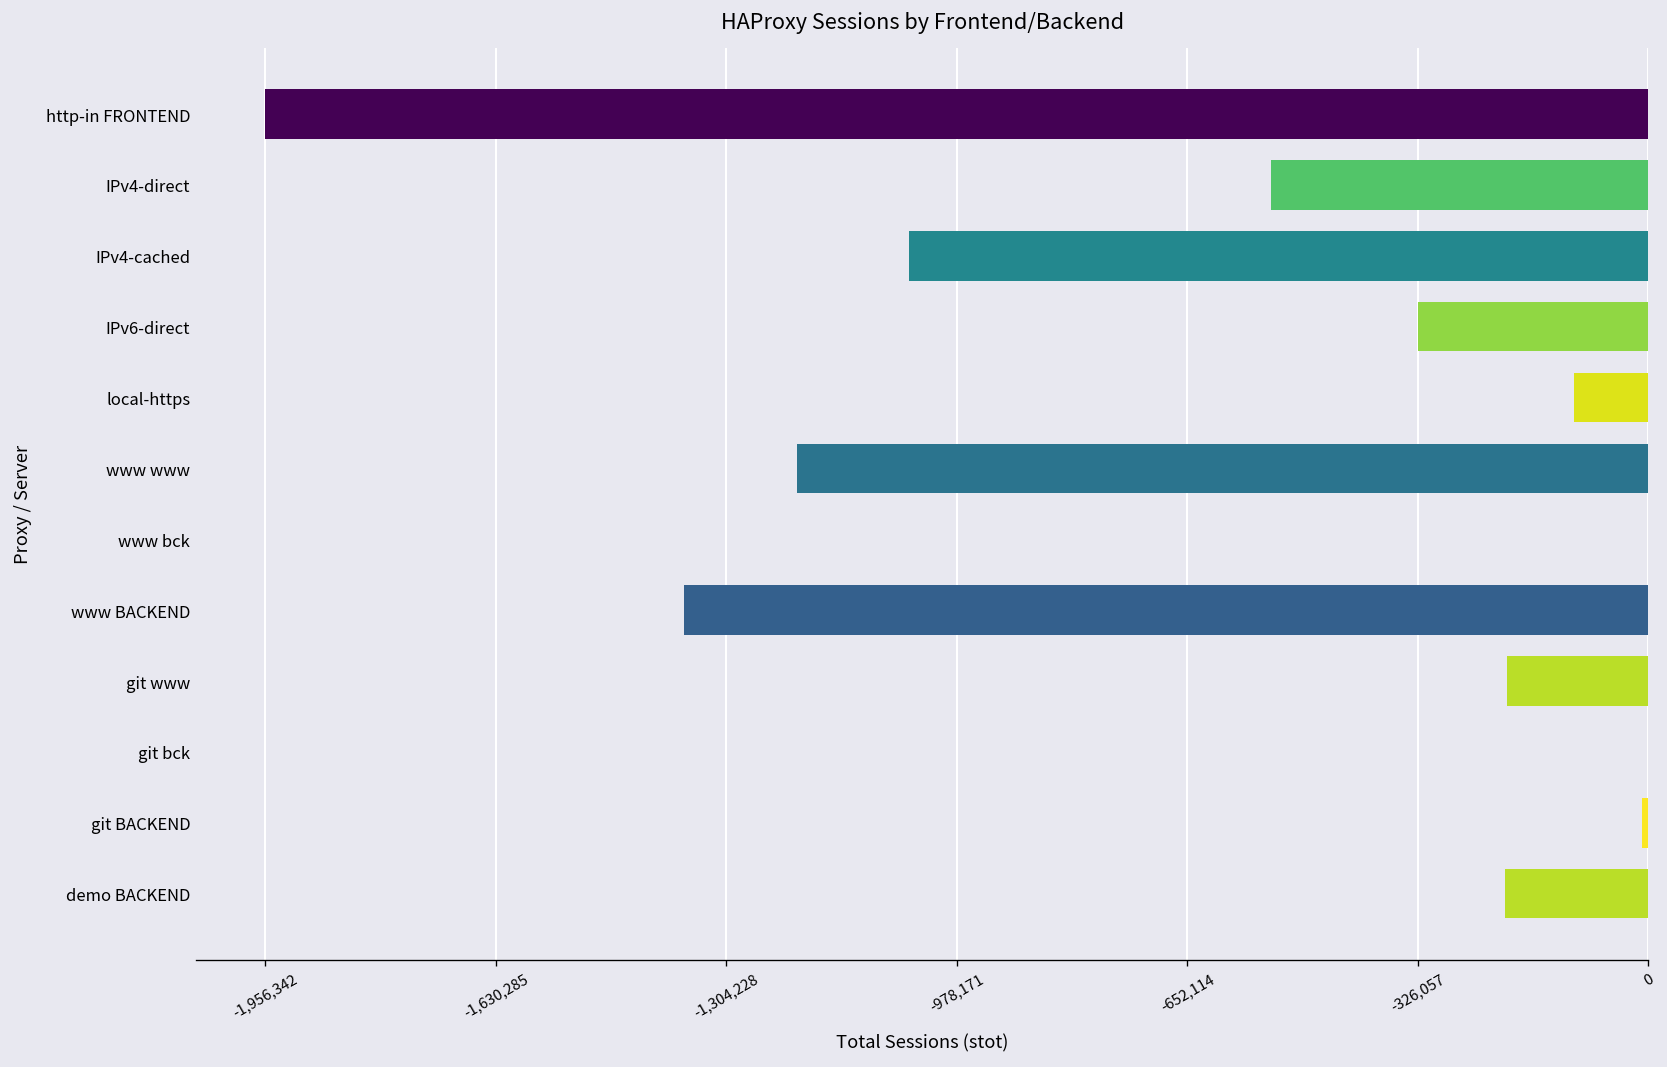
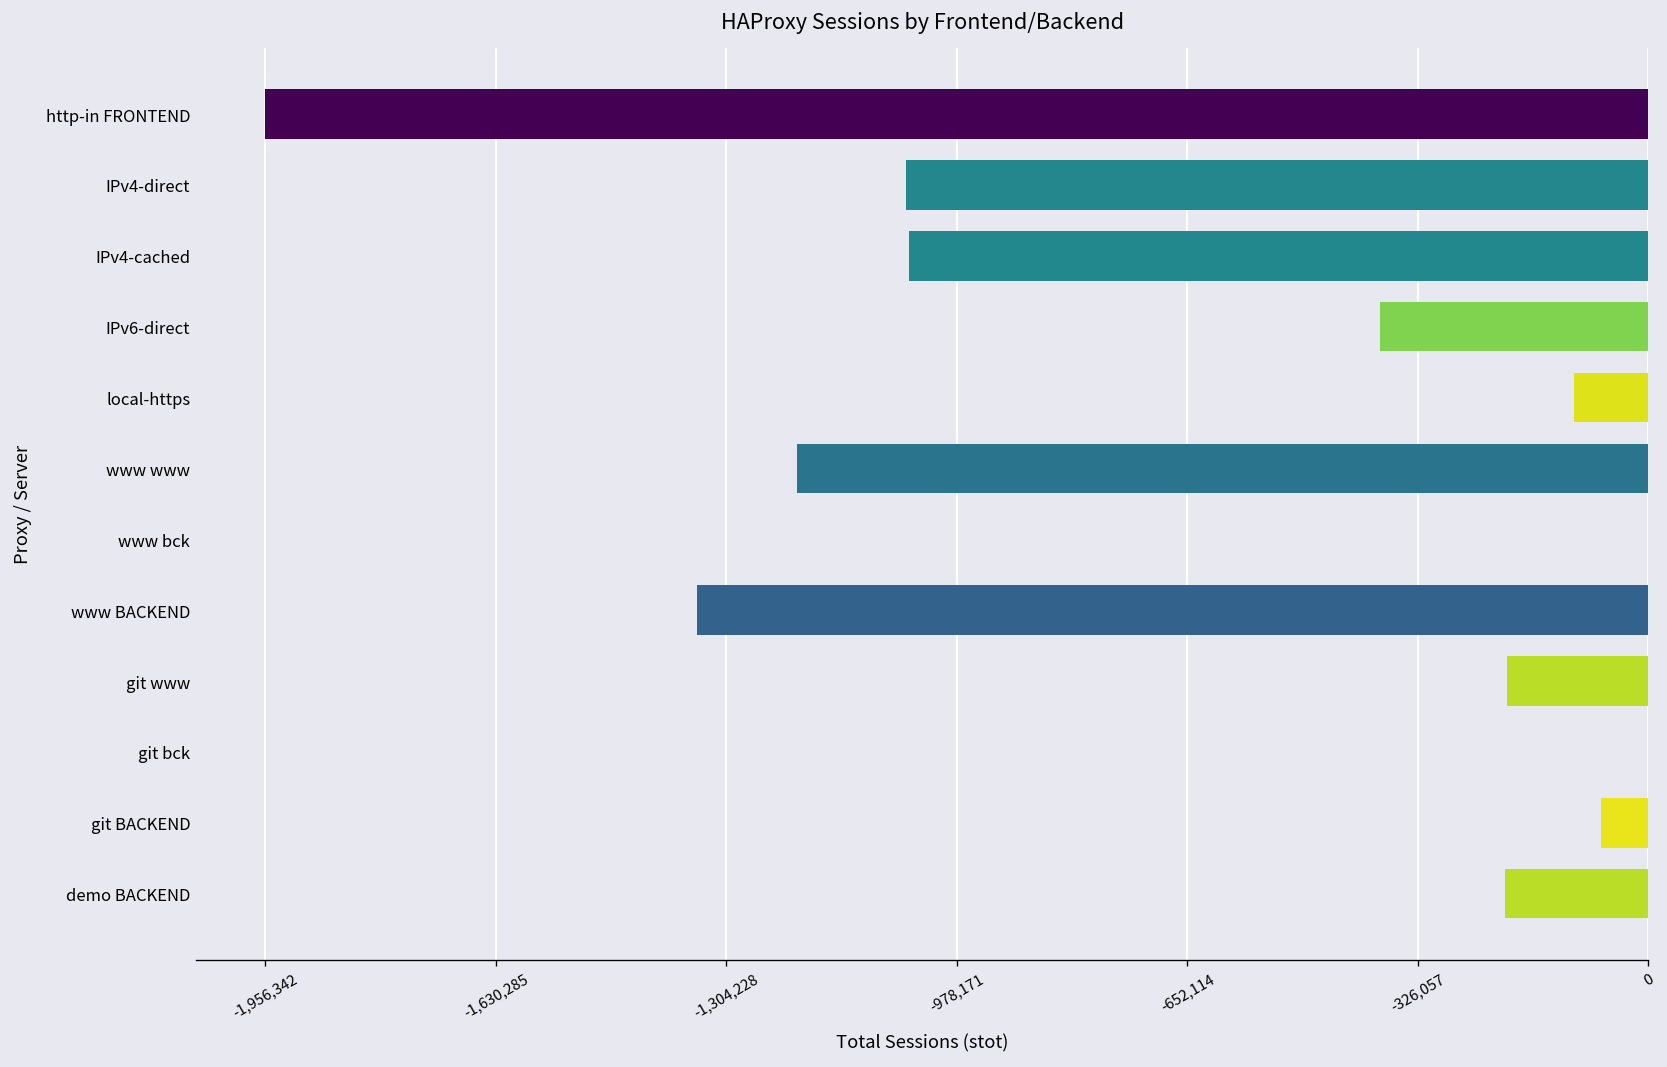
  {
    "http-in FRONTEND": "-1,960,000",
-   "IPv4-direct": "-530,000",
+   "IPv4-direct": "-1,050,000",
    "IPv4-cached": "-1,050,000",
-   "IPv6-direct": "-330,000",
+   "IPv6-direct": "-380,000",
    "local-https": "-110,000",
    "www www": "-1,200,000",
-   "www BACKEND": "-1,360,000",
+   "www BACKEND": "-1,350,000",
    "git www": "-200,000",
    "git bck": "0",
-   "git BACKEND": "-10,000",
+   "git BACKEND": "-70,000",
    "demo BACKEND": "-200,000"
  }
